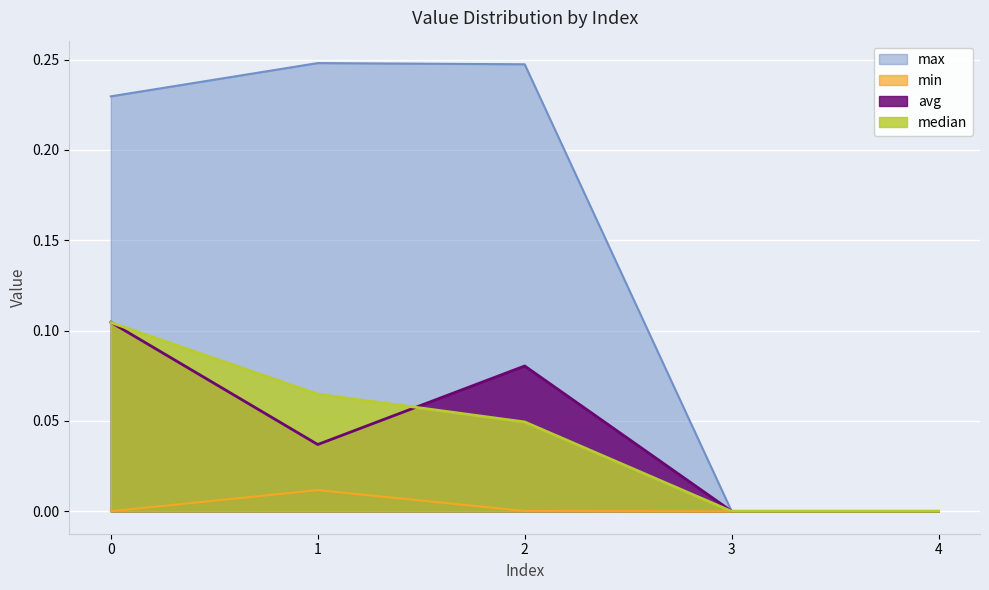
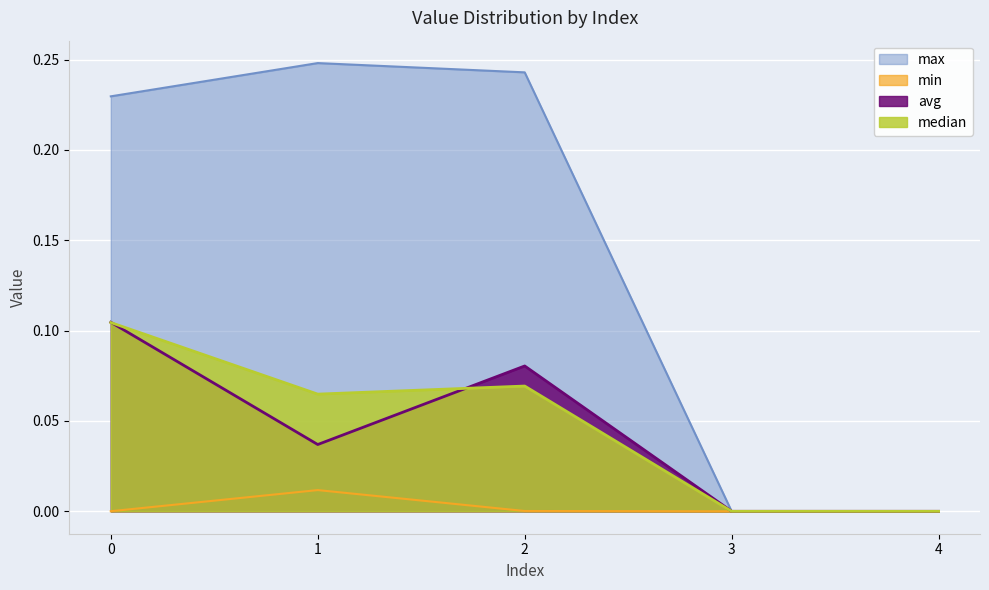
  {
    "max": {
      "0": 0.230,
      "1": 0.248,
-     "2": 0.247
+     "2": 0.243
    },
    "min": {
      "0": 0.000,
      "1": 0.012,
      "2": 0.000
    },
    "avg": {
      "1": 0.037,
      "2": 0.080
    },
    "median": {
      "1": 0.065,
-     "2": 0.049
+     "2": 0.069
    }
  }
